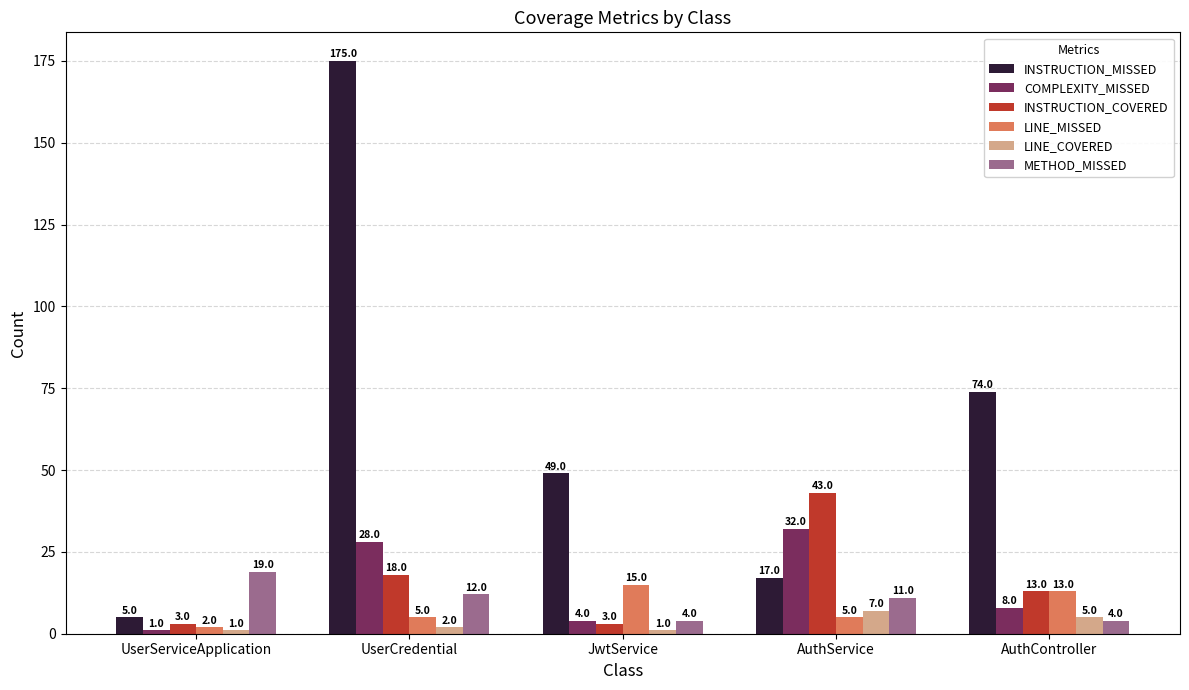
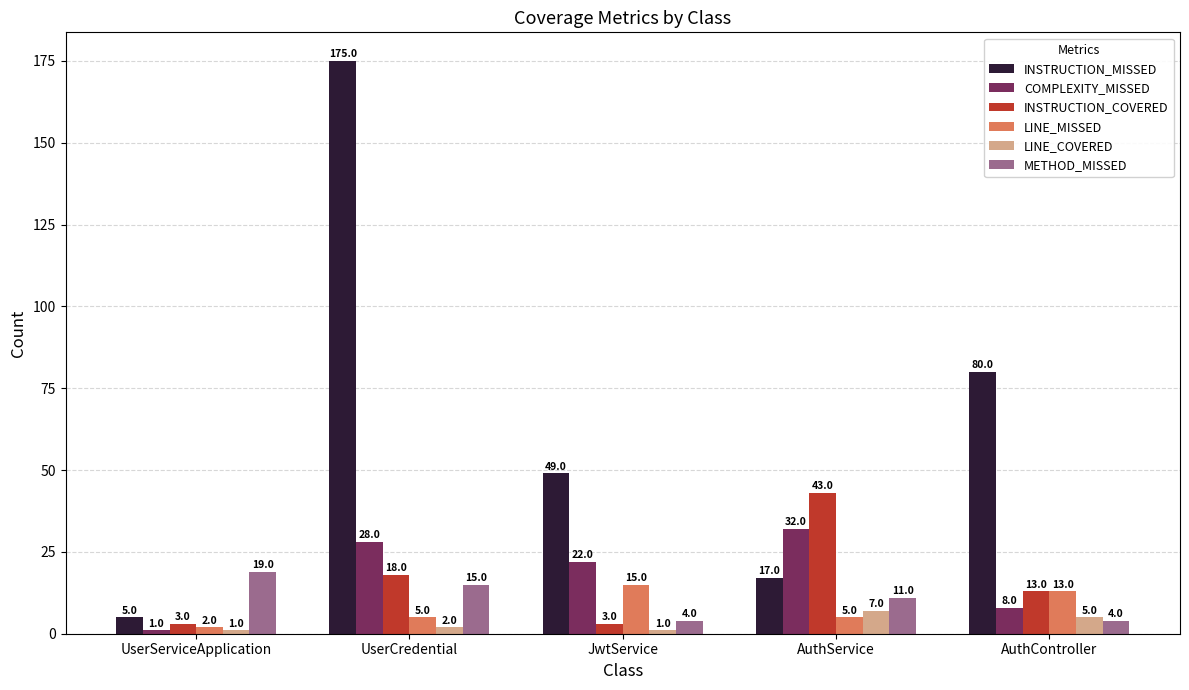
  {
    "INSTRUCTION_MISSED": {
      "UserServiceApplication": 5.0,
      "UserCredential": 175.0,
      "JwtService": 49.0,
      "AuthService": 17.0,
-     "AuthController": 74.0
+     "AuthController": 80.0
    },
    "COMPLEXITY_MISSED": {
      "UserServiceApplication": 1.0,
      "UserCredential": 28.0,
-     "JwtService": 4.0,
+     "JwtService": 22.0,
      "AuthService": 32.0,
      "AuthController": 8.0
    },
    "INSTRUCTION_COVERED": {
      "UserServiceApplication": 3.0,
      "UserCredential": 18.0,
      "JwtService": 3.0,
      "AuthService": 43.0,
      "AuthController": 13.0
    },
    "LINE_MISSED": {
      "UserServiceApplication": 2.0,
      "UserCredential": 5.0,
      "JwtService": 15.0,
      "AuthService": 5.0,
      "AuthController": 13.0
    },
    "LINE_COVERED": {
      "UserServiceApplication": 1.0,
      "UserCredential": 2.0,
      "JwtService": 1.0,
      "AuthService": 7.0,
      "AuthController": 5.0
    },
    "METHOD_MISSED": {
      "UserServiceApplication": 19.0,
-     "UserCredential": 12.0,
+     "UserCredential": 15.0,
      "JwtService": 4.0,
      "AuthService": 11.0,
      "AuthController": 4.0
    }
  }
